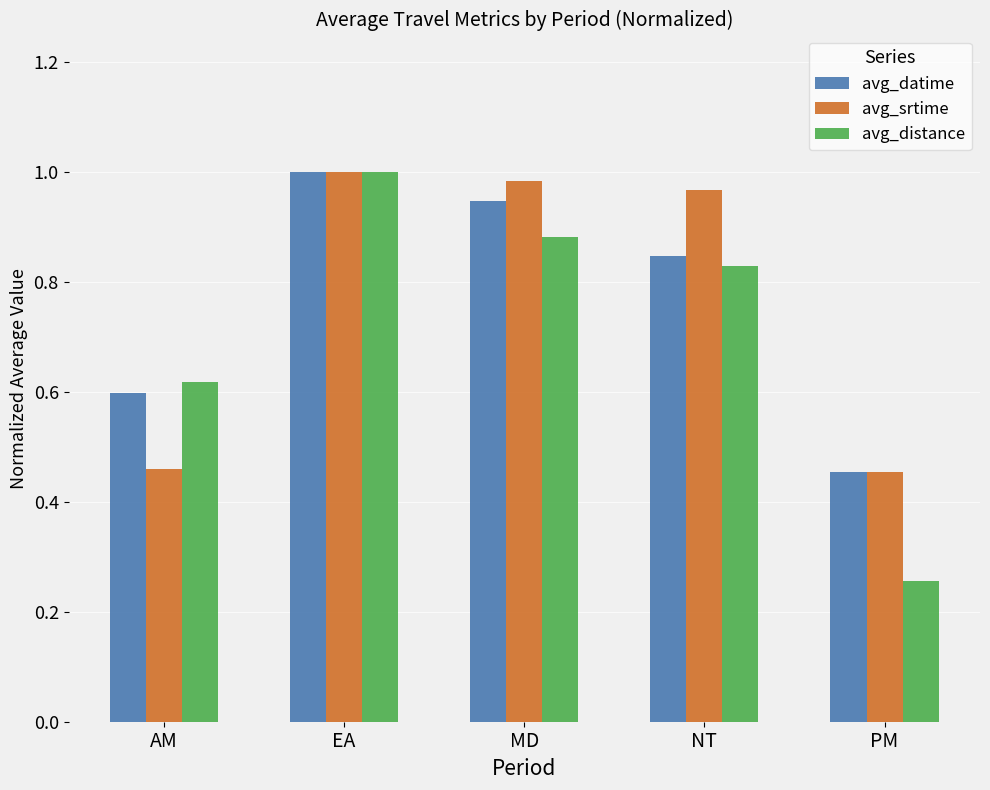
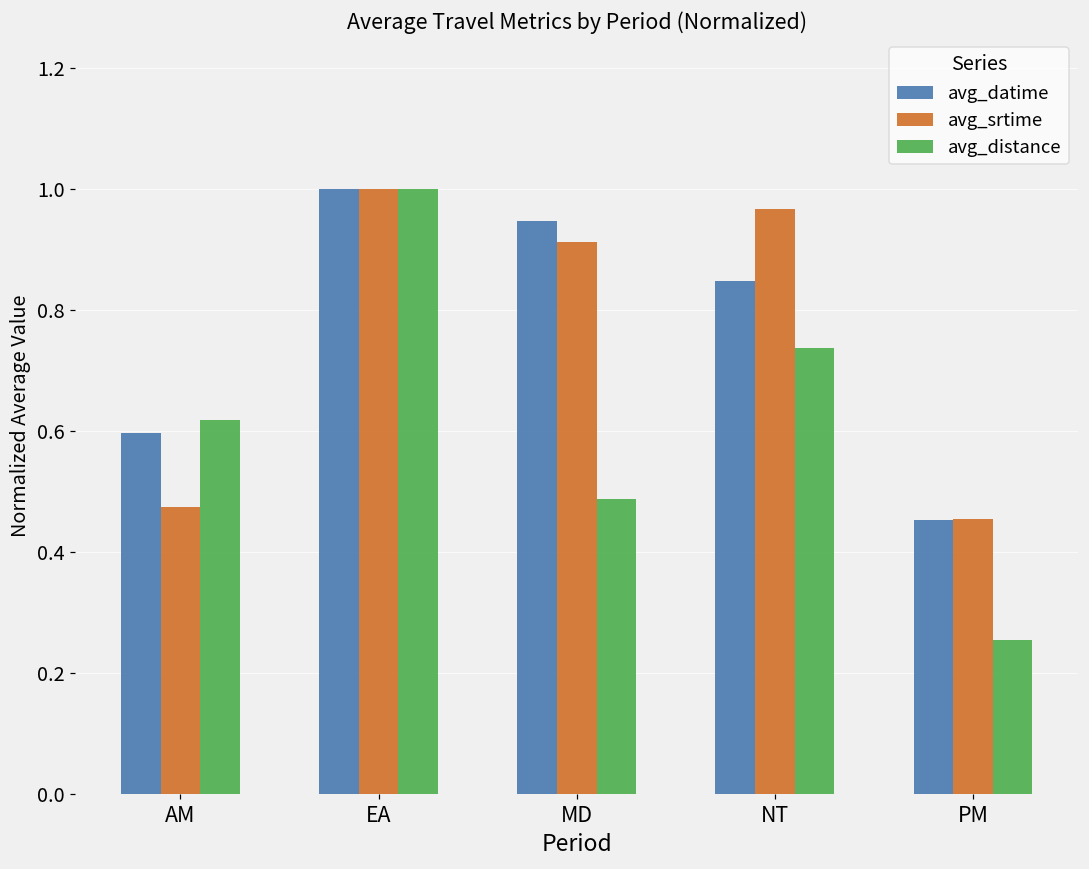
  {
    "avg_datime": {
      "AM": 0.60,
      "EA": 1.00,
      "MD": 0.95,
      "NT": 0.85,
      "PM": 0.45
    },
    "avg_srtime": {
-     "AM": 0.46,
+     "AM": 0.47,
      "EA": 1.00,
-     "MD": 0.98,
+     "MD": 0.91,
      "NT": 0.97,
      "PM": 0.46
    },
    "avg_distance": {
      "AM": 0.62,
      "EA": 1.00,
-     "MD": 0.88,
-     "NT": 0.83,
+     "MD": 0.49,
+     "NT": 0.74,
      "PM": 0.26
    }
  }
